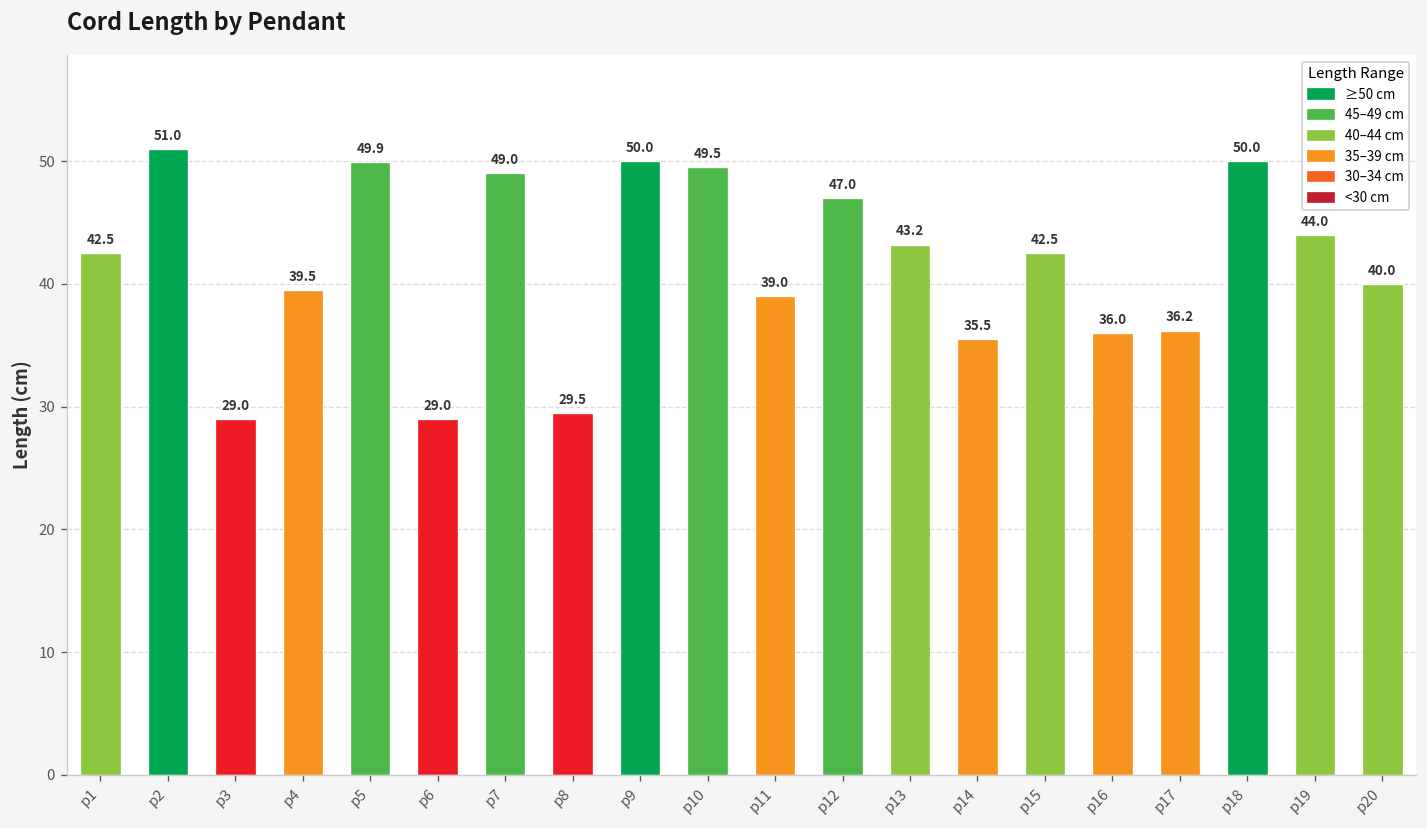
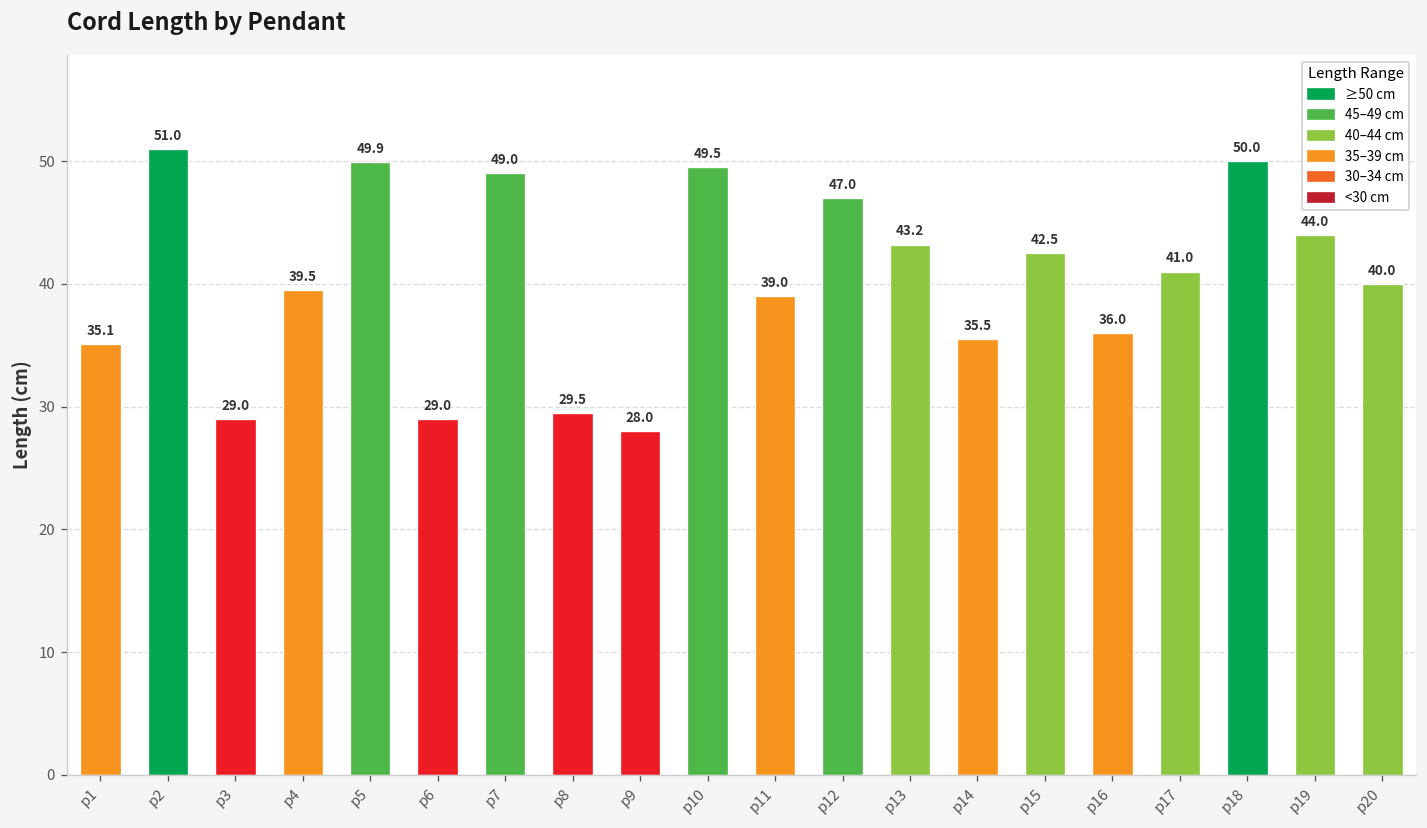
  {
-   "p1": 42.5,
+   "p1": 35.1,
    "p2": 51.0,
    "p3": 29.0,
    "p4": 39.5,
    "p5": 49.9,
    "p6": 29.0,
    "p7": 49.0,
    "p8": 29.5,
-   "p9": 50.0,
+   "p9": 28.0,
    "p10": 49.5,
    "p11": 39.0,
    "p12": 47.0,
    "p13": 43.2,
    "p14": 35.5,
    "p15": 42.5,
    "p16": 36.0,
-   "p17": 36.2,
+   "p17": 41.0,
    "p18": 50.0,
    "p19": 44.0,
    "p20": 40.0
  }
